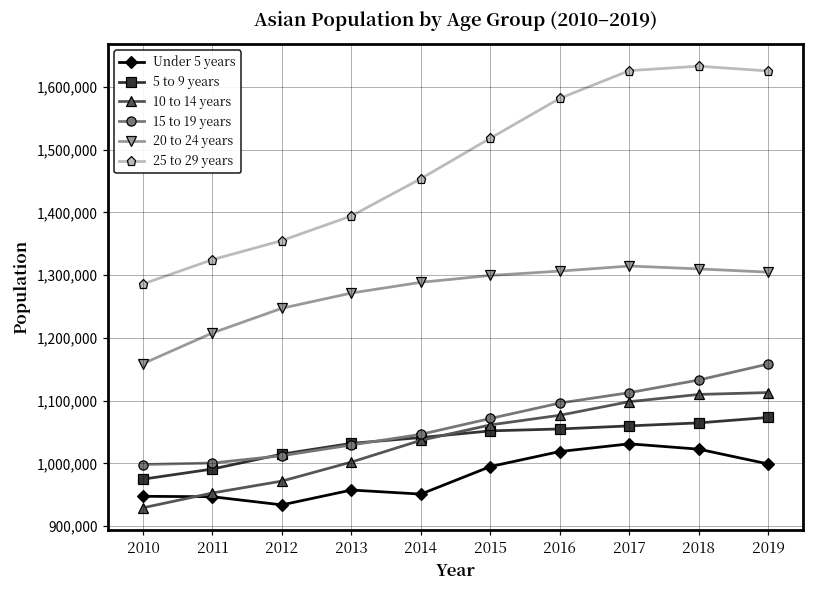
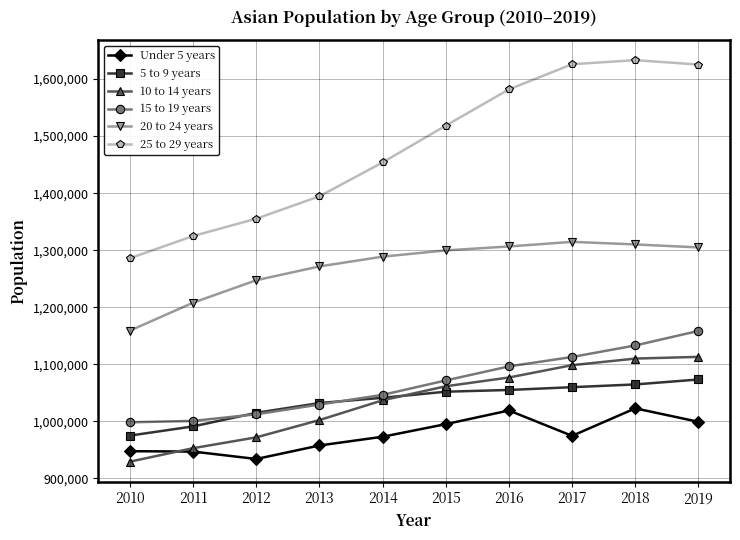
  {
    "Under 5 years": {
      "2010": "950,000",
      "2011": "950,000",
      "2012": "930,000",
      "2013": "960,000",
-     "2014": "950,000",
+     "2014": "970,000",
      "2015": "990,000",
      "2016": "1,020,000",
-     "2017": "1,030,000",
+     "2017": "970,000",
      "2018": "1,020,000",
      "2019": "1,000,000"
    }
  }
